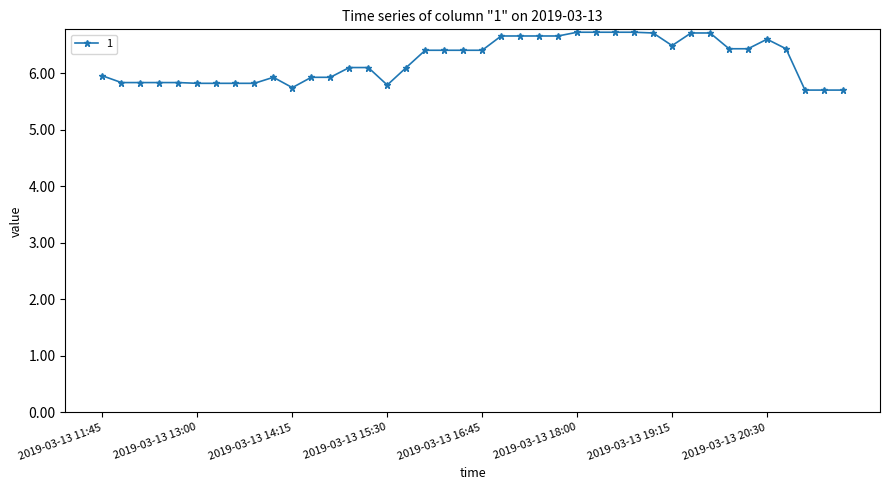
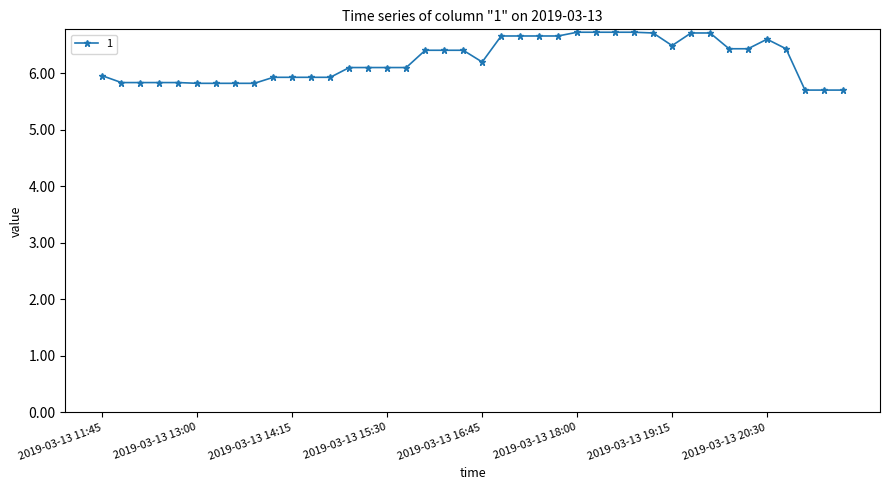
  {
    "2019-03-13 11:45": 6.0,
    "2019-03-13 13:00": 5.8,
-   "2019-03-13 14:15": 5.7,
-   "2019-03-13 15:30": 5.8,
-   "2019-03-13 16:45": 6.4,
+   "2019-03-13 14:15": 5.9,
+   "2019-03-13 15:30": 6.1,
+   "2019-03-13 16:45": 6.2,
    "2019-03-13 18:00": 6.7,
    "2019-03-13 19:15": 6.5,
    "2019-03-13 20:30": 6.6
  }
